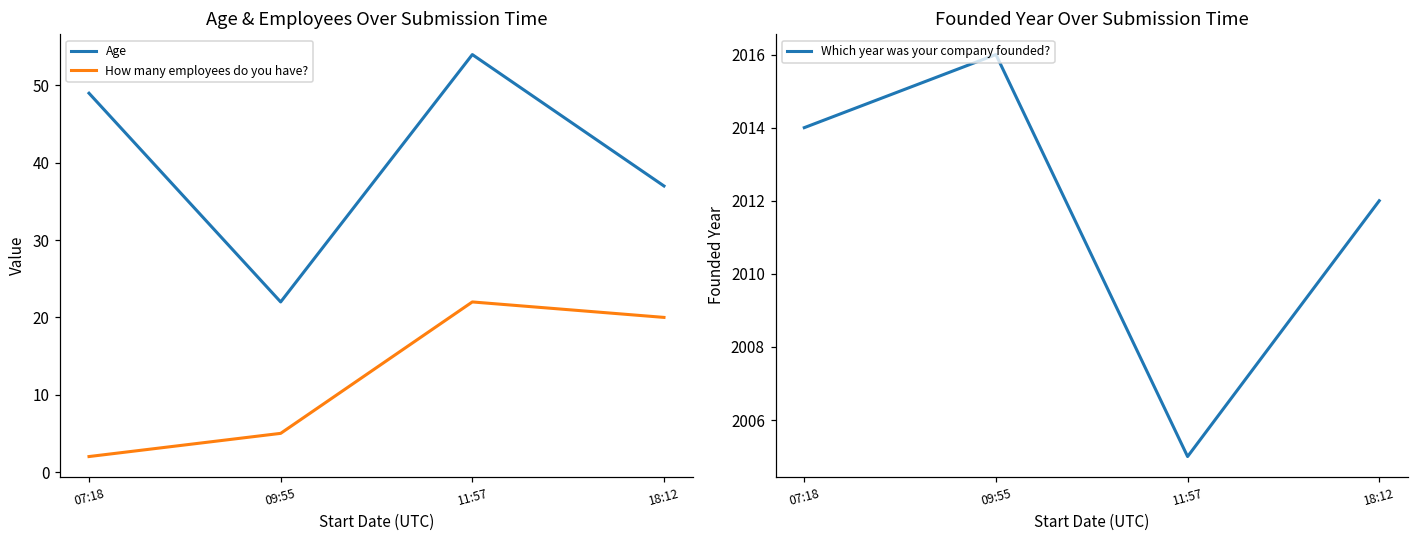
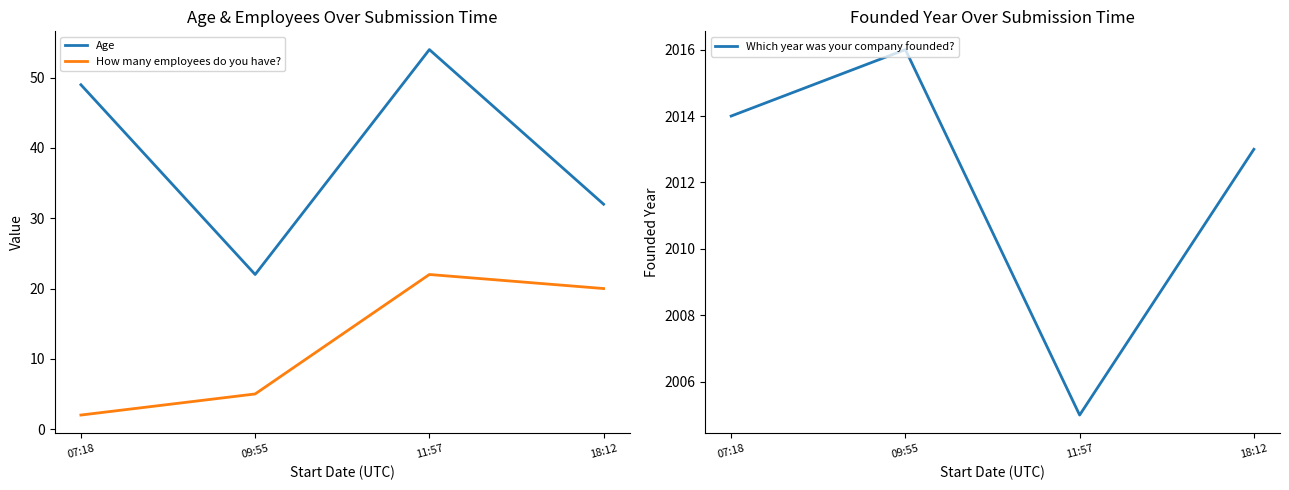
  {
    "Age & Employees Over Submission Time": {
      "Age": {
        "07:18": 49,
        "09:55": 22,
        "11:57": 54,
-       "18:12": 37
+       "18:12": 32
      },
      "How many employees do you have?": {
        "07:18": 2,
        "09:55": 5,
        "11:57": 22,
        "18:12": 20
      }
    },
    "Founded Year Over Submission Time": {
      "07:18": 2014,
      "11:57": 2005,
-     "18:12": 2012
+     "18:12": 2013
    }
  }
